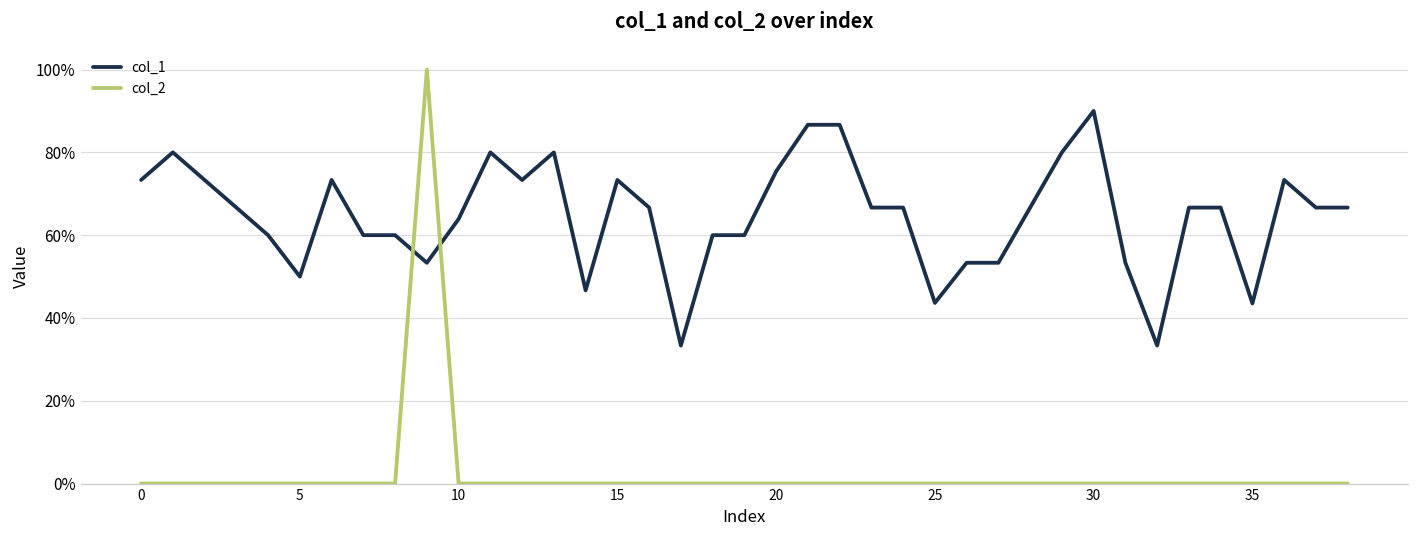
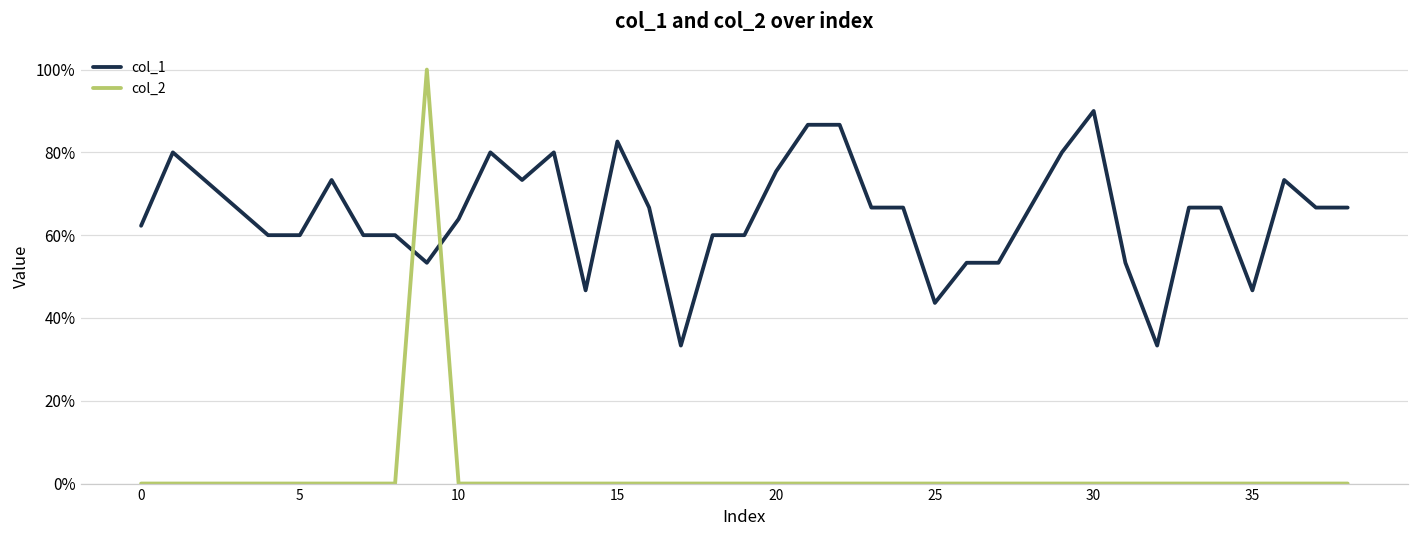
  {
    "col_1": {
-     "0": "73%",
-     "5": "50%",
+     "0": "62%",
+     "5": "60%",
      "10": "64%",
-     "15": "73%",
+     "15": "83%",
      "20": "75%",
      "25": "44%",
      "30": "90%",
-     "35": "44%"
+     "35": "47%"
    },
    "col_2": {
      "0": "0%",
      "5": "0%",
      "10": "0%",
      "15": "0%",
      "20": "0%",
      "25": "0%",
      "30": "0%",
      "35": "0%"
    }
  }
